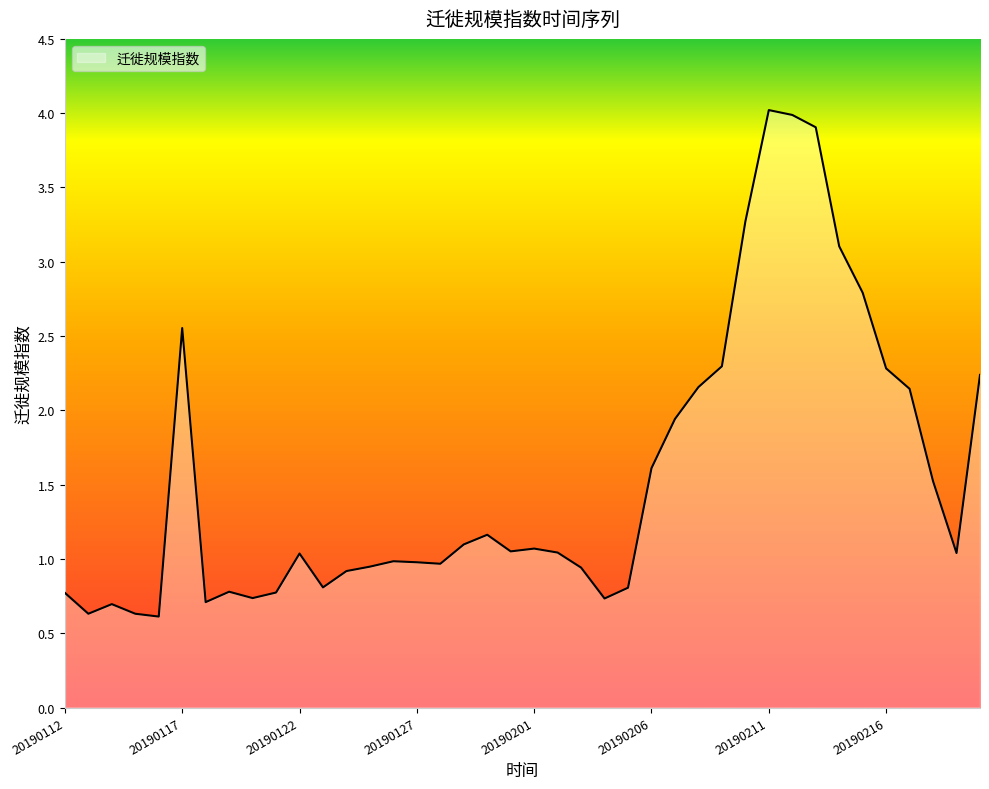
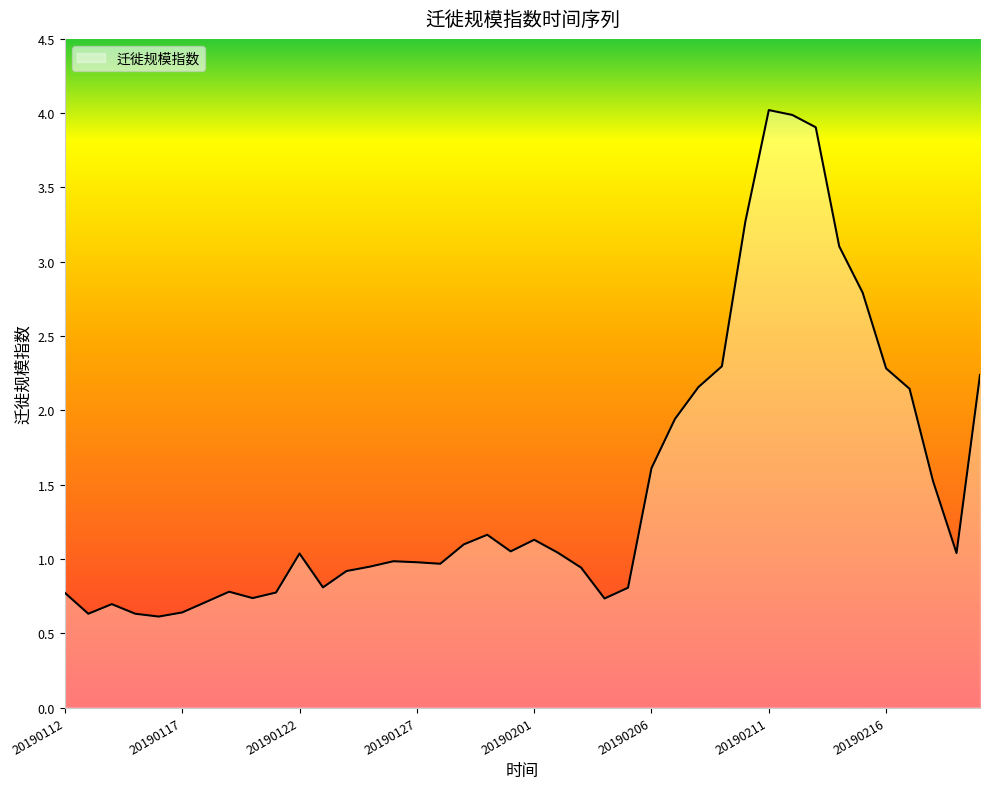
  {
    "20190112": 0.77,
-   "20190117": 2.55,
+   "20190117": 0.64,
    "20190122": 1.04,
    "20190127": 0.98,
-   "20190201": 1.07,
+   "20190201": 1.13,
    "20190206": 1.61,
    "20190211": 4.02,
    "20190216": 2.28
  }
